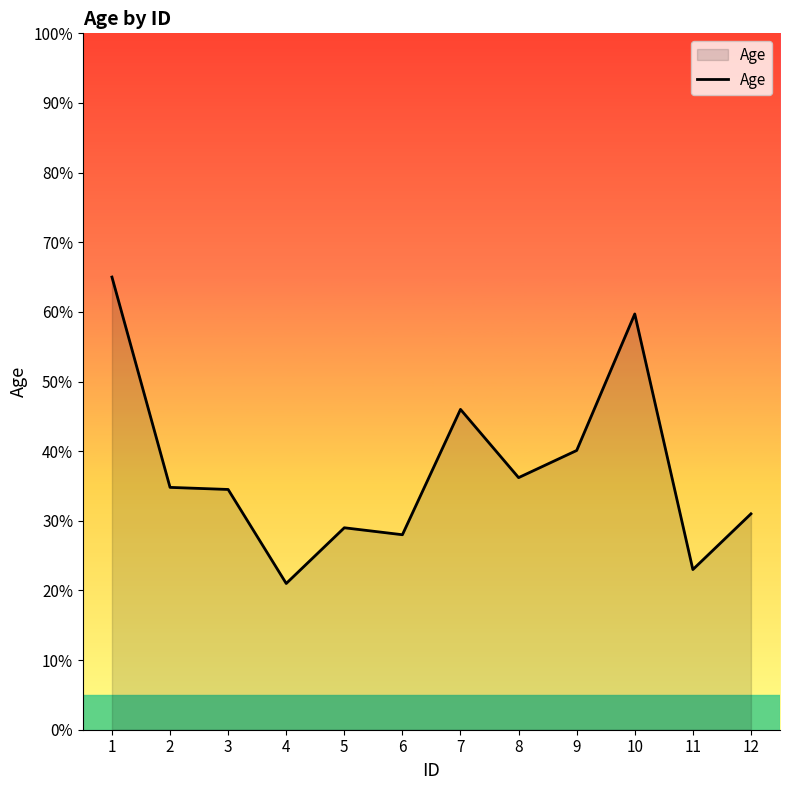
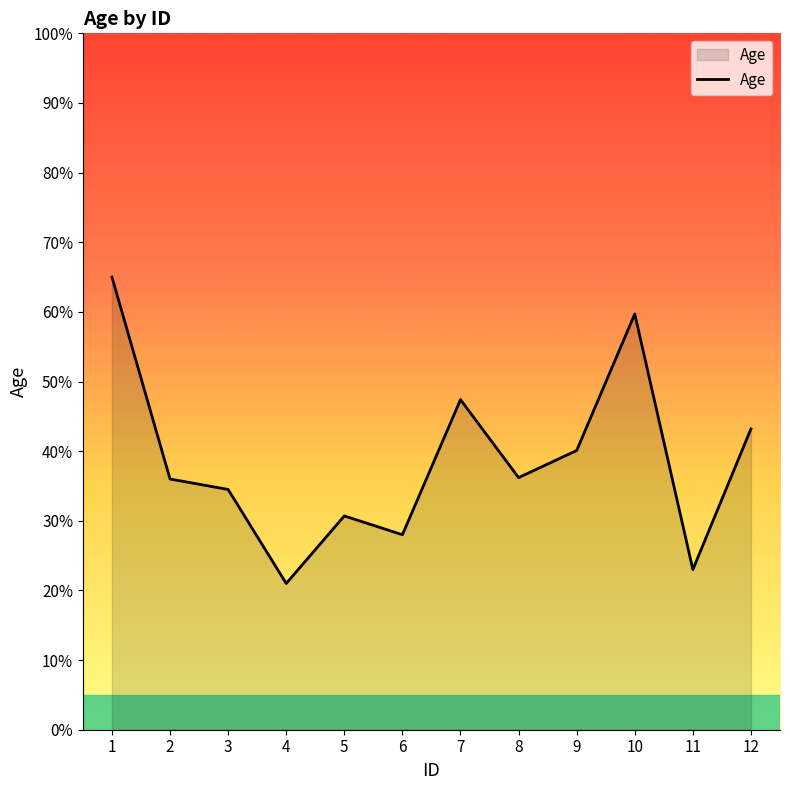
  {
    "1": "65%",
-   "2": "35%",
+   "2": "36%",
    "3": "35%",
    "4": "21%",
-   "5": "29%",
+   "5": "31%",
    "6": "28%",
-   "7": "46%",
+   "7": "47%",
    "8": "36%",
    "9": "40%",
    "10": "60%",
    "11": "23%",
-   "12": "31%"
+   "12": "43%"
  }
